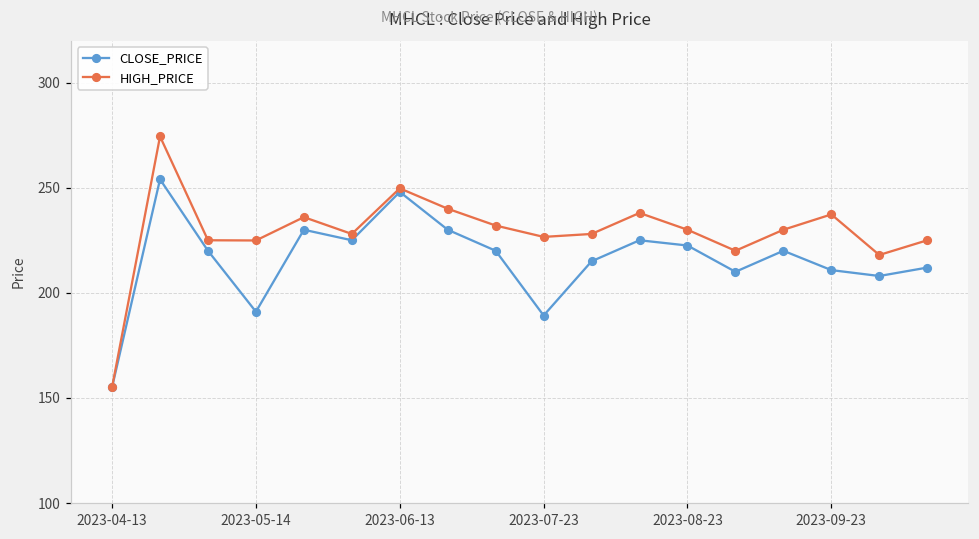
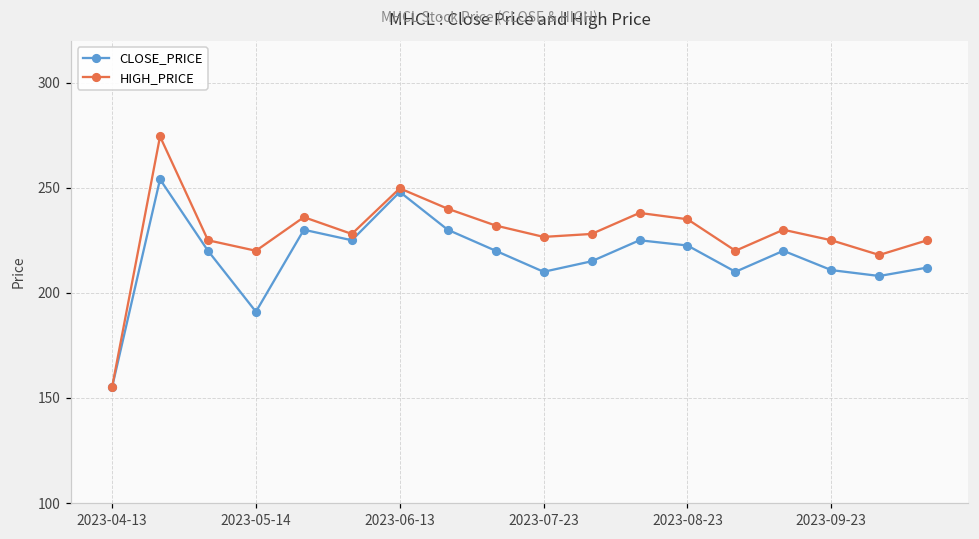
  {
    "CLOSE_PRICE": {
      "2023-05-14": 191,
      "2023-06-13": 248,
-     "2023-07-23": 189,
+     "2023-07-23": 210,
      "2023-08-23": 223,
      "2023-09-23": 211
    },
    "HIGH_PRICE": {
-     "2023-05-14": 225,
+     "2023-05-14": 220,
      "2023-06-13": 250,
      "2023-07-23": 227,
-     "2023-08-23": 230,
-     "2023-09-23": 237
+     "2023-08-23": 235,
+     "2023-09-23": 225
    }
  }
